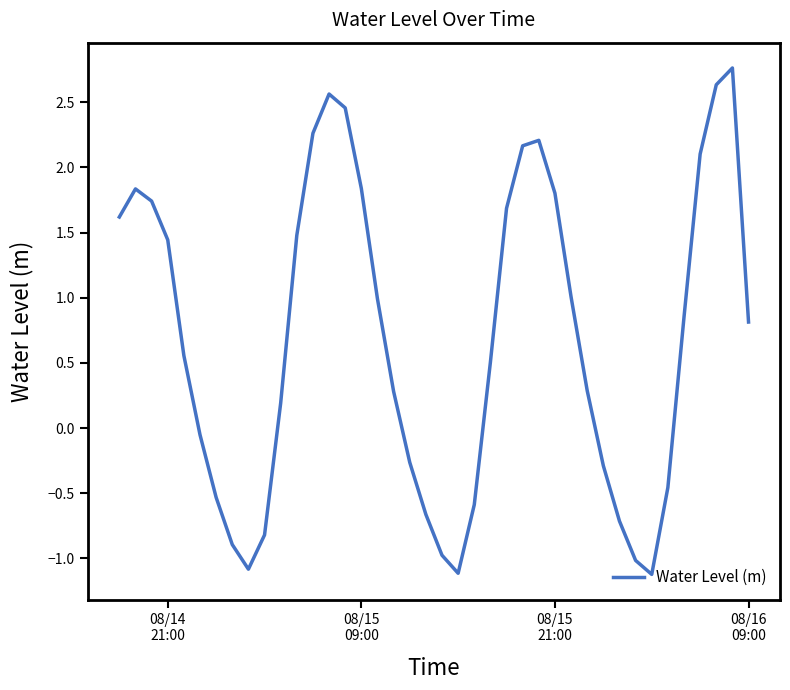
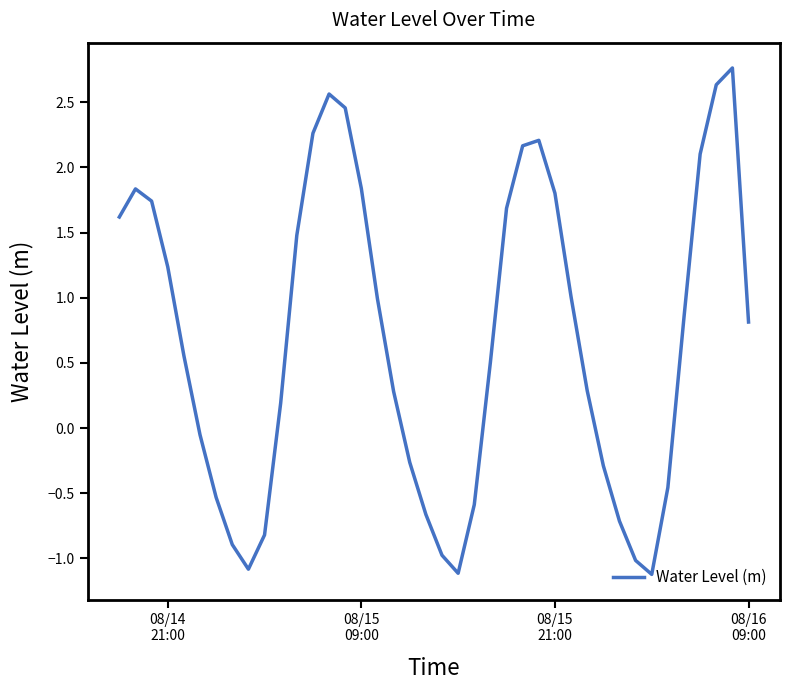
  {
-   "08/14 21:00": 1.44,
+   "08/14 21:00": 1.24,
    "08/15 09:00": 1.84,
    "08/15 21:00": 1.80,
    "08/16 09:00": 0.81
  }
